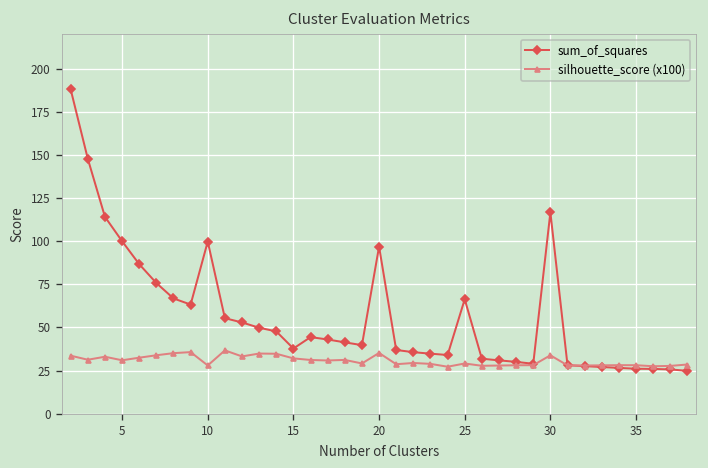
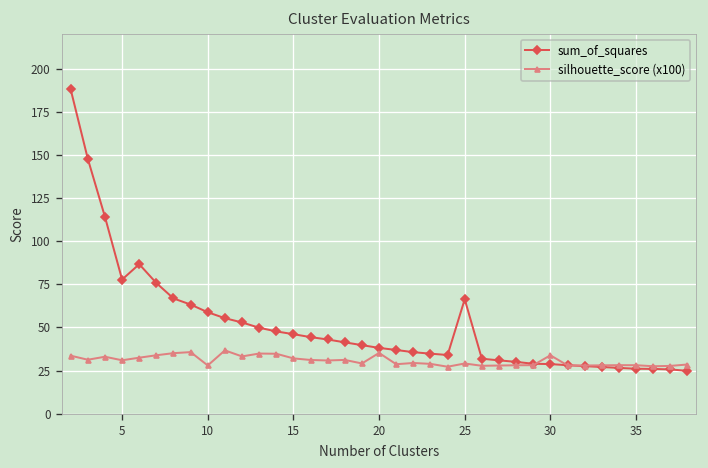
  {
    "sum_of_squares": {
-     "5": 100,
-     "10": 100,
-     "15": 38,
-     "20": 97,
+     "5": 78,
+     "10": 59,
+     "15": 46,
+     "20": 38,
      "25": 66,
-     "30": 117,
+     "30": 29,
      "35": 26
    },
    "silhouette_score (x100)": {
      "5": 31,
      "10": 28,
      "15": 32,
      "20": 35,
      "25": 29,
      "30": 34,
      "35": 28
    }
  }
